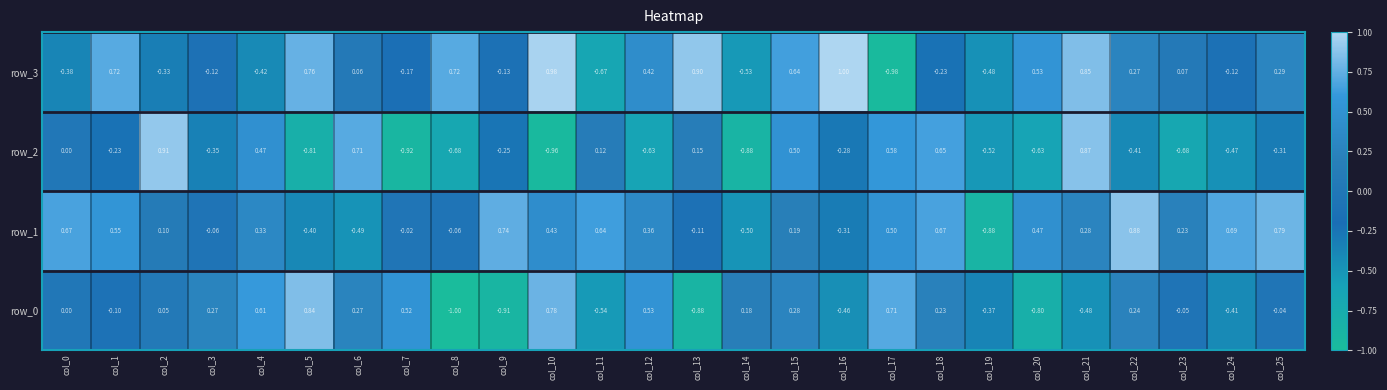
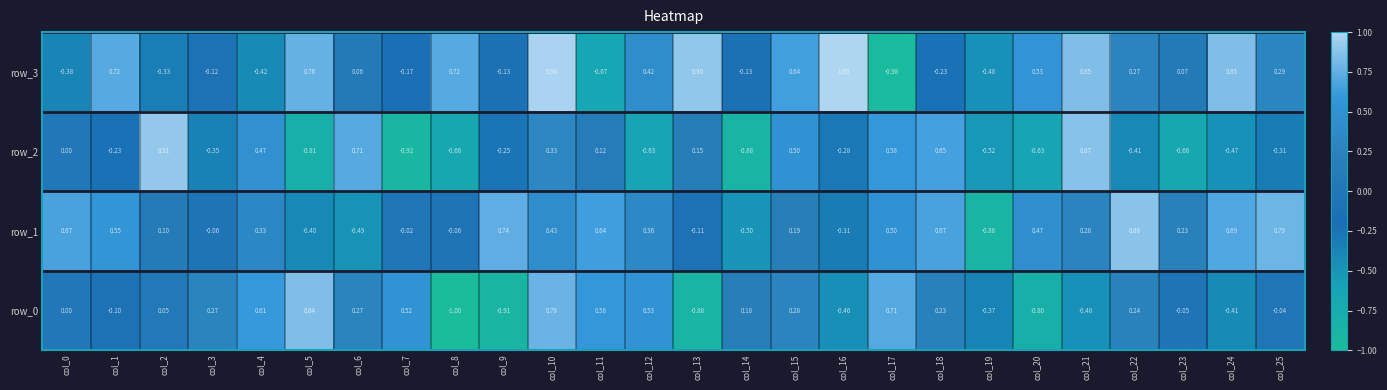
  {
    "row_3": {
      "col_0": -0.38,
      "col_1": 0.72,
      "col_2": -0.33,
      "col_3": -0.12,
      "col_4": -0.42,
      "col_5": 0.76,
      "col_6": 0.06,
      "col_7": -0.17,
      "col_8": 0.72,
      "col_9": -0.13,
      "col_10": 0.98,
      "col_11": -0.67,
      "col_12": 0.42,
      "col_13": 0.90,
-     "col_14": -0.53,
+     "col_14": -0.13,
      "col_15": 0.64,
      "col_16": 1.00,
      "col_17": -0.98,
      "col_18": -0.23,
      "col_19": -0.48,
      "col_20": 0.53,
      "col_21": 0.85,
      "col_22": 0.27,
      "col_23": 0.07,
-     "col_24": -0.12,
+     "col_24": 0.85,
      "col_25": 0.29
    },
    "row_2": {
      "col_0": 0.00,
      "col_1": -0.23,
      "col_2": 0.91,
      "col_3": -0.35,
      "col_4": 0.47,
      "col_5": -0.81,
      "col_6": 0.71,
      "col_7": -0.92,
      "col_8": -0.68,
      "col_9": -0.25,
-     "col_10": -0.96,
+     "col_10": 0.33,
      "col_11": 0.12,
      "col_12": -0.63,
      "col_13": 0.15,
      "col_14": -0.88,
      "col_15": 0.50,
      "col_16": -0.28,
      "col_17": 0.58,
      "col_18": 0.65,
      "col_19": -0.52,
      "col_20": -0.63,
      "col_21": 0.87,
      "col_22": -0.41,
      "col_23": -0.68,
      "col_24": -0.47,
      "col_25": -0.31
    },
    "row_1": {
      "col_0": 0.67,
      "col_1": 0.55,
      "col_2": 0.10,
      "col_3": -0.06,
      "col_4": 0.33,
      "col_5": -0.40,
      "col_6": -0.49,
      "col_7": -0.02,
      "col_8": -0.06,
      "col_9": 0.74,
      "col_10": 0.43,
      "col_11": 0.64,
      "col_12": 0.36,
      "col_13": -0.11,
      "col_14": -0.50,
      "col_15": 0.19,
      "col_16": -0.31,
      "col_17": 0.50,
      "col_18": 0.67,
      "col_19": -0.88,
      "col_20": 0.47,
      "col_21": 0.28,
      "col_22": 0.88,
      "col_23": 0.23,
      "col_24": 0.69,
      "col_25": 0.79
    },
    "row_0": {
      "col_0": 0.00,
      "col_1": -0.10,
      "col_2": 0.05,
      "col_3": 0.27,
      "col_4": 0.61,
      "col_5": 0.84,
      "col_6": 0.27,
      "col_7": 0.52,
      "col_8": -1.00,
      "col_9": -0.91,
      "col_10": 0.78,
-     "col_11": -0.54,
+     "col_11": 0.58,
      "col_12": 0.53,
      "col_13": -0.88,
      "col_14": 0.18,
      "col_15": 0.28,
      "col_16": -0.46,
      "col_17": 0.71,
      "col_18": 0.23,
      "col_19": -0.37,
      "col_20": -0.80,
      "col_21": -0.48,
      "col_22": 0.24,
      "col_23": -0.05,
      "col_24": -0.41,
      "col_25": -0.04
    }
  }
